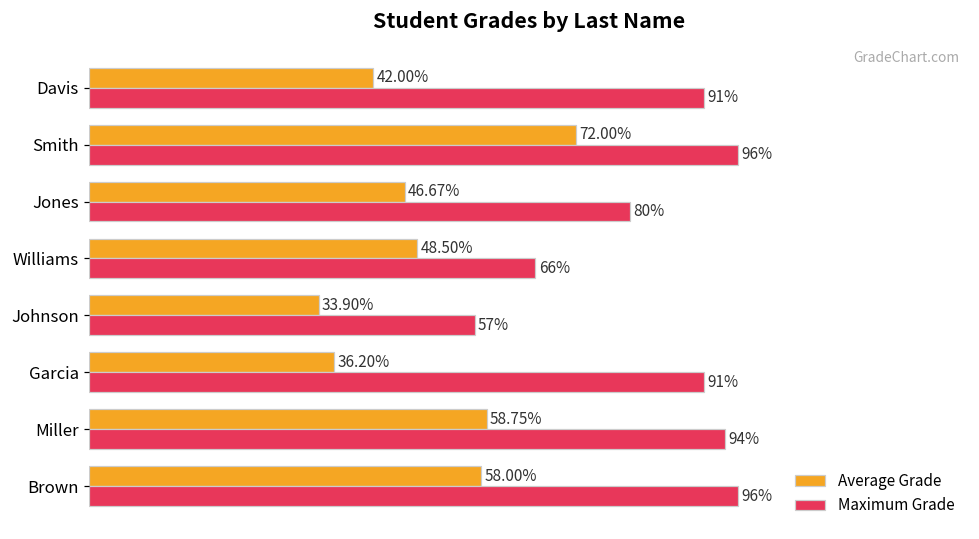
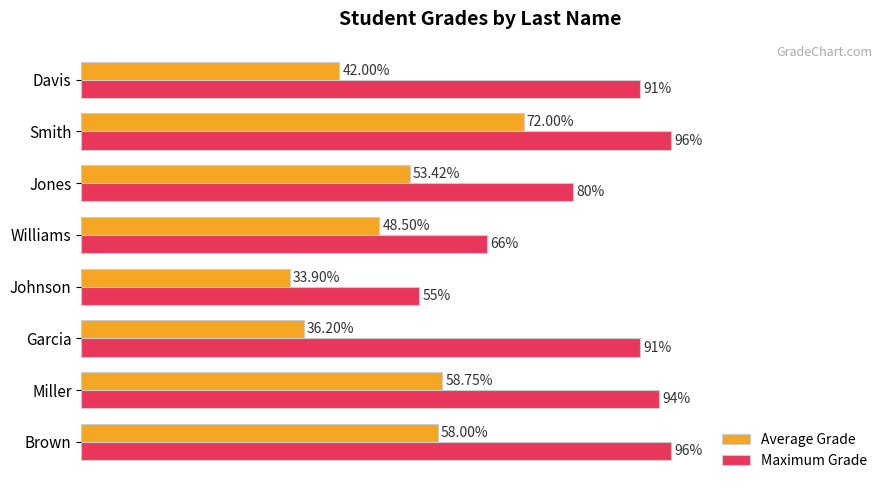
  {
    "Average Grade": {
      "Davis": "42.00%",
      "Smith": "72.00%",
-     "Jones": "46.67%",
+     "Jones": "53.42%",
      "Williams": "48.50%",
      "Johnson": "33.90%",
      "Garcia": "36.20%",
      "Miller": "58.75%",
      "Brown": "58.00%"
    },
    "Maximum Grade": {
      "Davis": "91%",
      "Smith": "96%",
      "Jones": "80%",
      "Williams": "66%",
-     "Johnson": "57%",
+     "Johnson": "55%",
      "Garcia": "91%",
      "Miller": "94%",
      "Brown": "96%"
    }
  }
